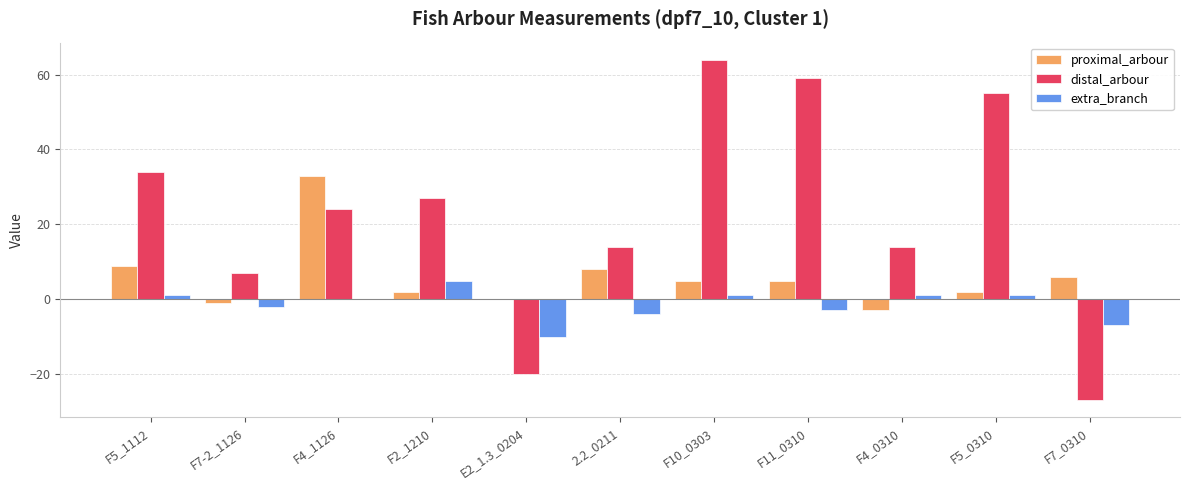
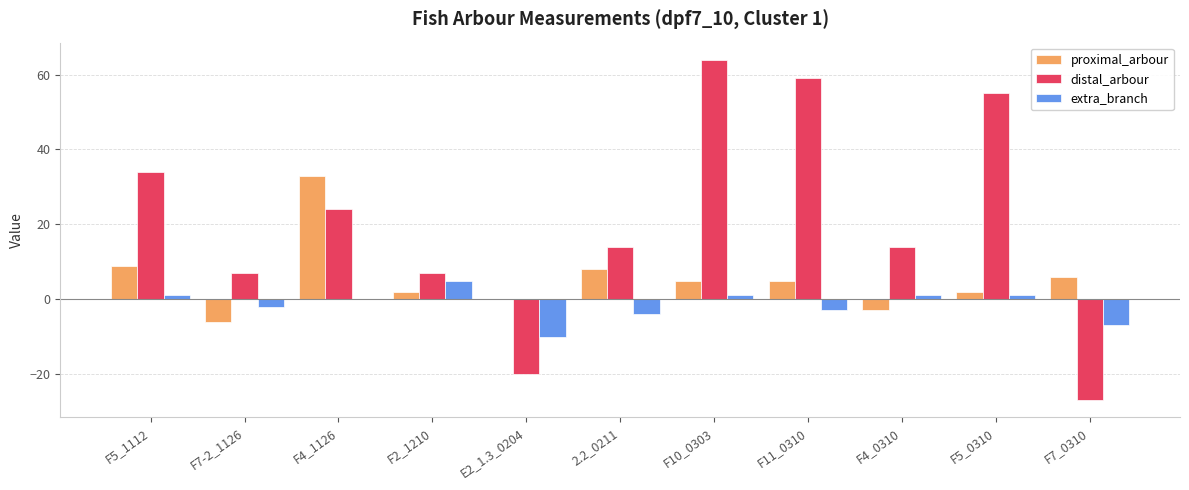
  {
    "proximal_arbour": {
      "F5_1112": 9,
-     "F7-2_1126": -1,
+     "F7-2_1126": -6,
      "F4_1126": 33,
      "F2_1210": 2,
      "E2_1.3_0204": 0,
      "2.2_0211": 8,
      "F10_0303": 5,
      "F11_0310": 5,
      "F4_0310": -3,
      "F5_0310": 2,
      "F7_0310": 6
    },
    "distal_arbour": {
      "F5_1112": 34,
      "F7-2_1126": 7,
      "F4_1126": 24,
-     "F2_1210": 27,
+     "F2_1210": 7,
      "E2_1.3_0204": -20,
      "2.2_0211": 14,
      "F10_0303": 64,
      "F11_0310": 59,
      "F4_0310": 14,
      "F5_0310": 55,
      "F7_0310": -27
    },
    "extra_branch": {
      "F5_1112": 1,
      "F7-2_1126": -2,
      "F4_1126": 0,
      "F2_1210": 5,
      "E2_1.3_0204": -10,
      "2.2_0211": -4,
      "F10_0303": 1,
      "F11_0310": -3,
      "F4_0310": 1,
      "F5_0310": 1,
      "F7_0310": -7
    }
  }
